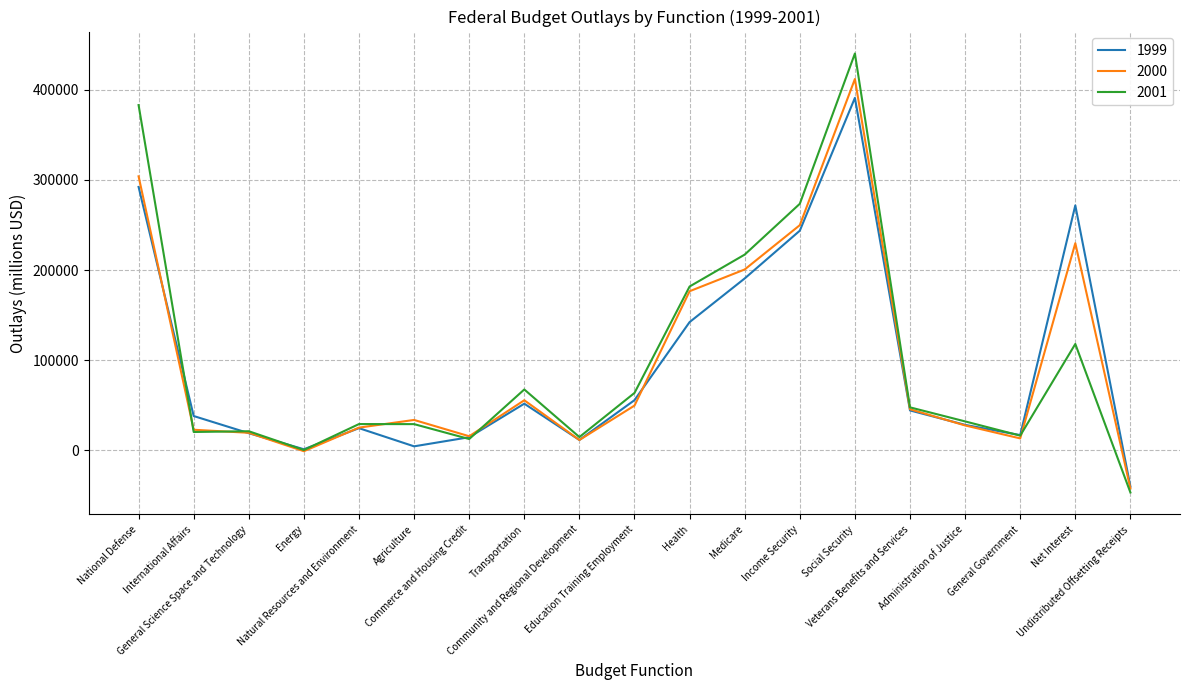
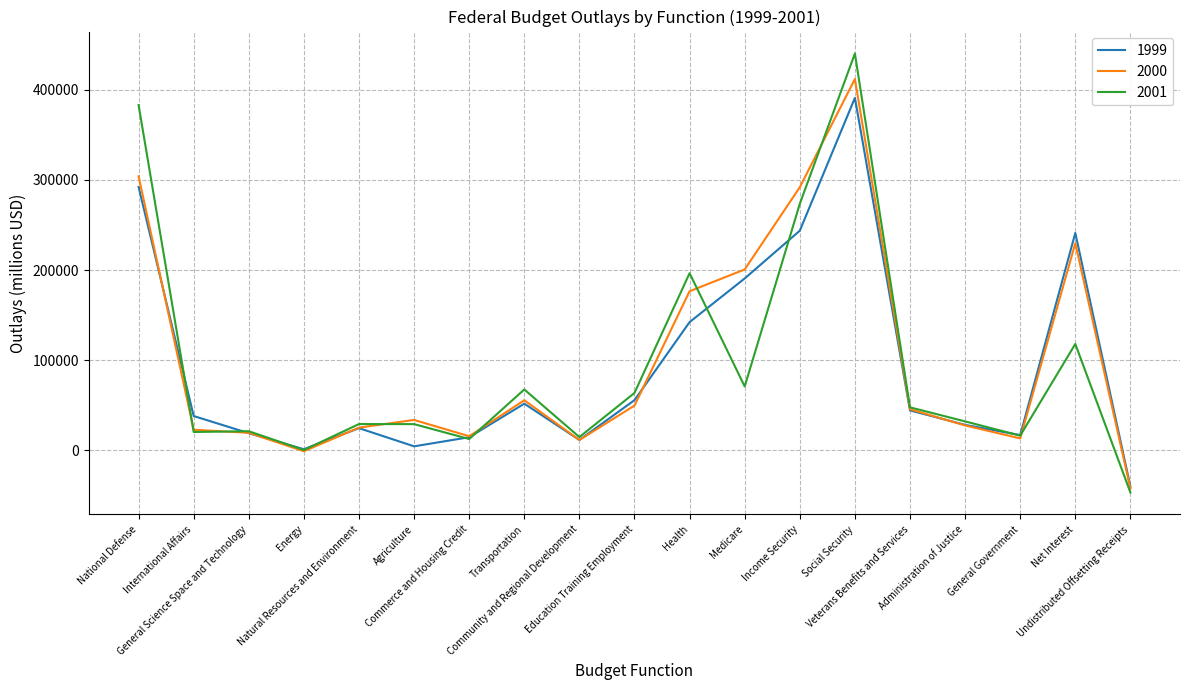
  {
    "1999": {
      "National Defense": 290000,
      "International Affairs": 40000,
      "Agriculture": 0,
      "Transportation": 50000,
      "Education Training Employment": 60000,
      "Health": 140000,
      "Medicare": 190000,
      "Income Security": 240000,
      "Social Security": 390000,
-     "Net Interest": 270000
+     "Net Interest": 240000
    },
    "2000": {
      "National Defense": 300000,
      "Agriculture": 30000,
      "Transportation": 60000,
      "Education Training Employment": 50000,
      "Health": 180000,
      "Medicare": 200000,
-     "Income Security": 250000,
+     "Income Security": 290000,
      "Social Security": 410000,
      "General Government": 10000,
      "Net Interest": 230000
    },
    "2001": {
      "National Defense": 380000,
      "Natural Resources and Environment": 30000,
      "Agriculture": 30000,
      "Transportation": 70000,
      "Community and Regional Development": 10000,
      "Education Training Employment": 60000,
-     "Health": 180000,
-     "Medicare": 220000,
+     "Health": 200000,
+     "Medicare": 70000,
      "Income Security": 270000,
      "Social Security": 440000,
      "Administration of Justice": 30000,
      "Net Interest": 120000,
      "Undistributed Offsetting Receipts": -50000
    }
  }
